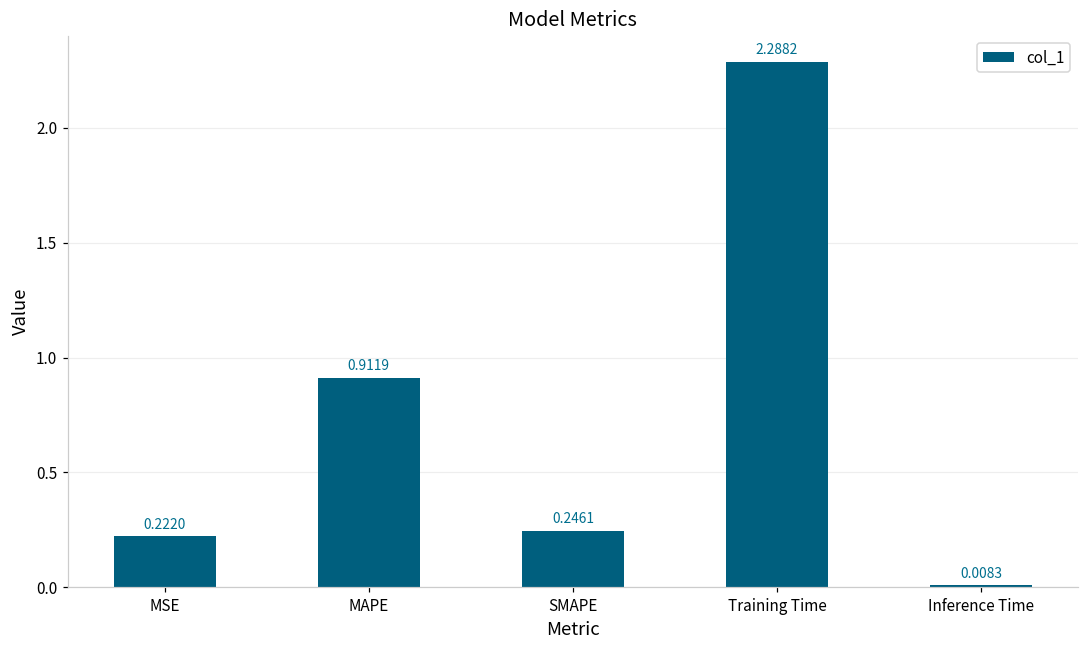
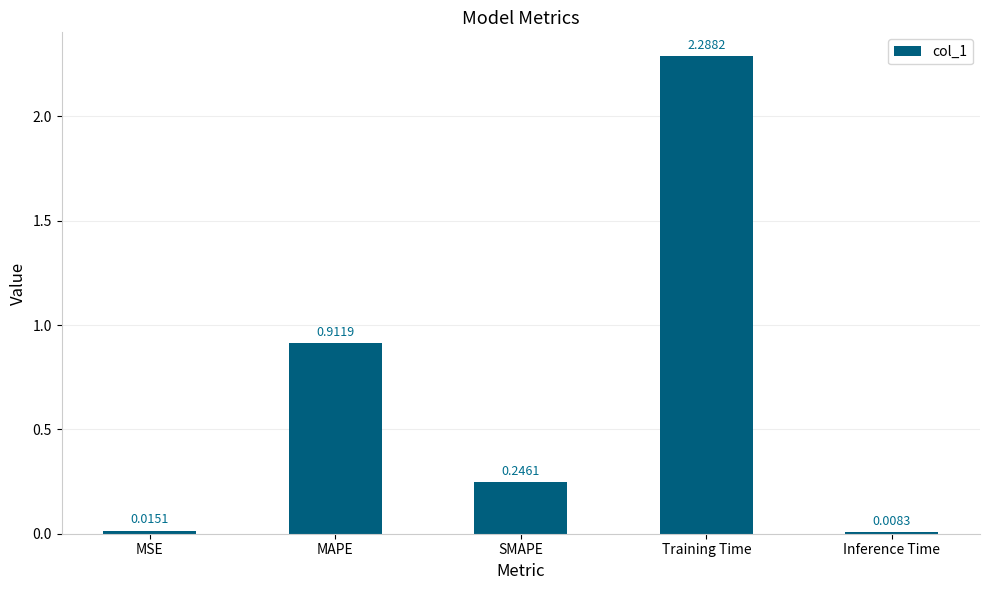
  {
-   "MSE": 0.2220,
+   "MSE": 0.0151,
    "MAPE": 0.9119,
    "SMAPE": 0.2461,
    "Training Time": 2.2882,
    "Inference Time": 0.0083
  }
